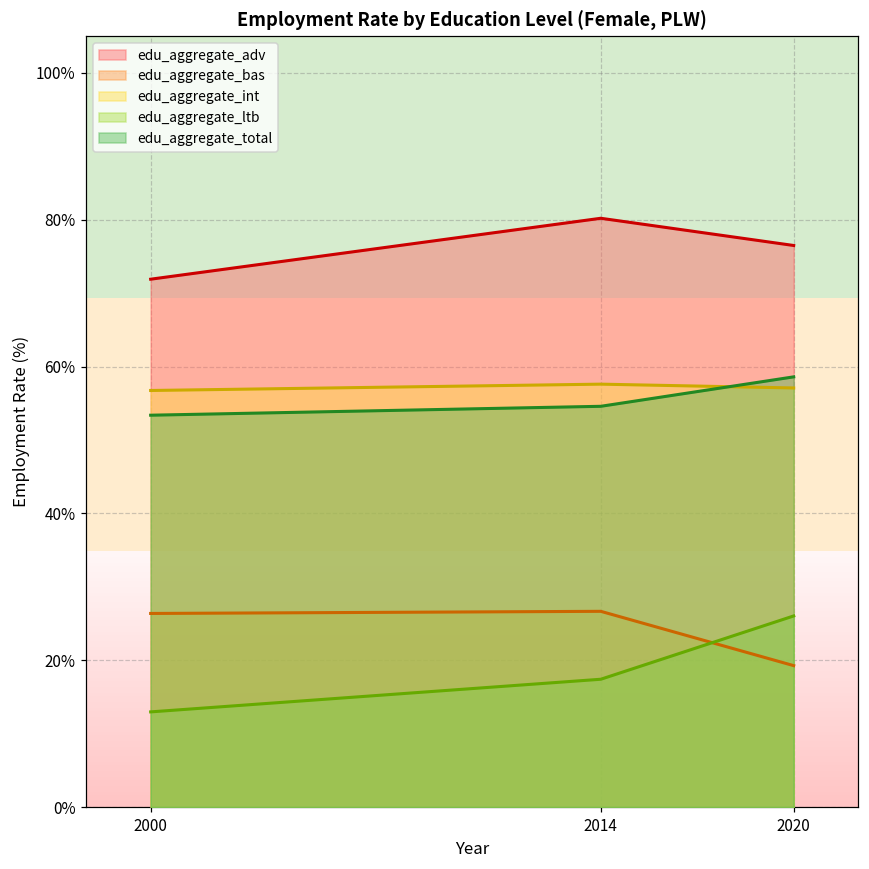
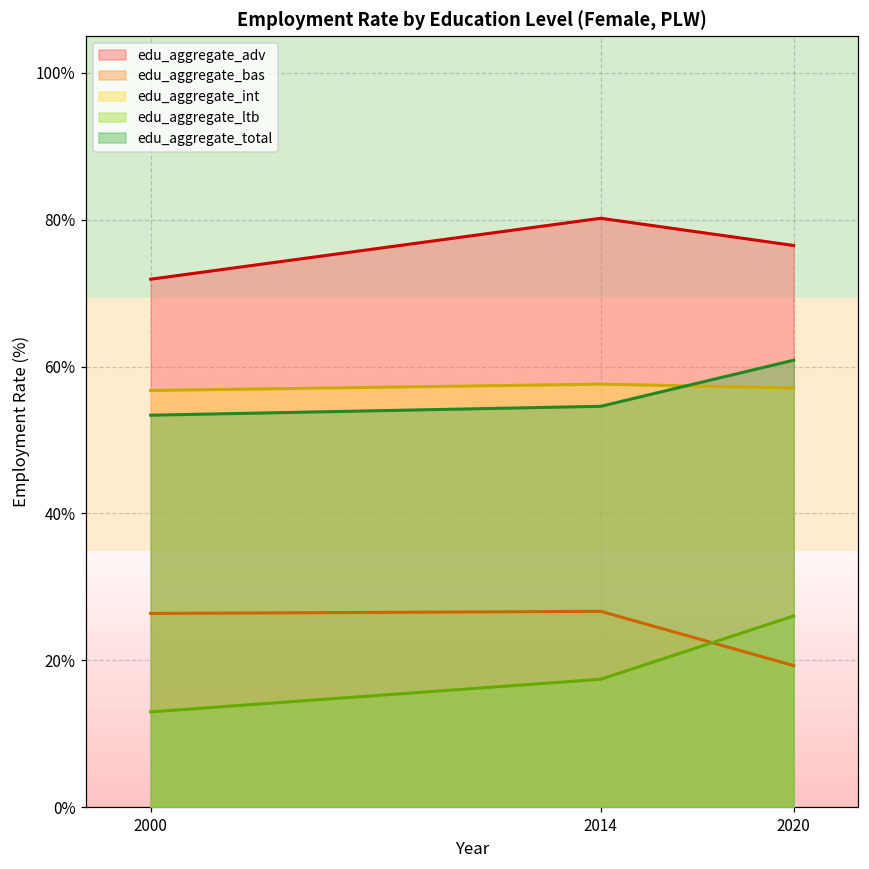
  {
    "edu_aggregate_total": {
      "2000": "53%",
      "2014": "55%",
-     "2020": "59%"
+     "2020": "61%"
    }
  }
